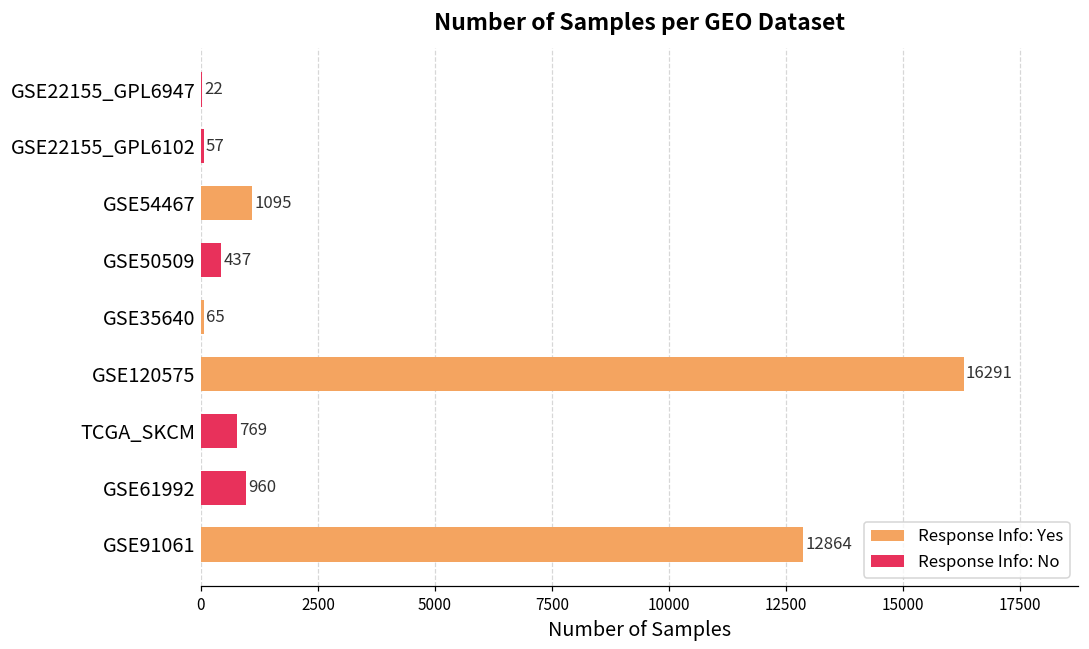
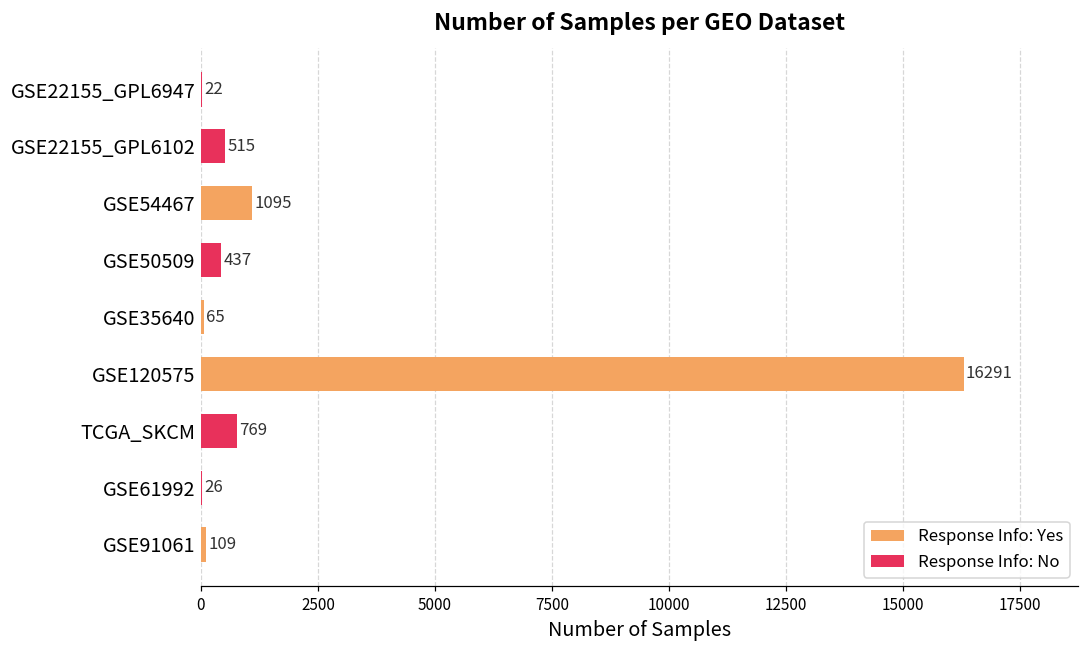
  {
    "Response Info: Yes": {
      "GSE54467": 1095,
      "GSE35640": 65,
      "GSE120575": 16291,
-     "GSE91061": 12864
+     "GSE91061": 109
    },
    "Response Info: No": {
      "GSE22155_GPL6947": 22,
-     "GSE22155_GPL6102": 57,
+     "GSE22155_GPL6102": 515,
      "GSE50509": 437,
      "TCGA_SKCM": 769,
-     "GSE61992": 960
+     "GSE61992": 26
    }
  }
